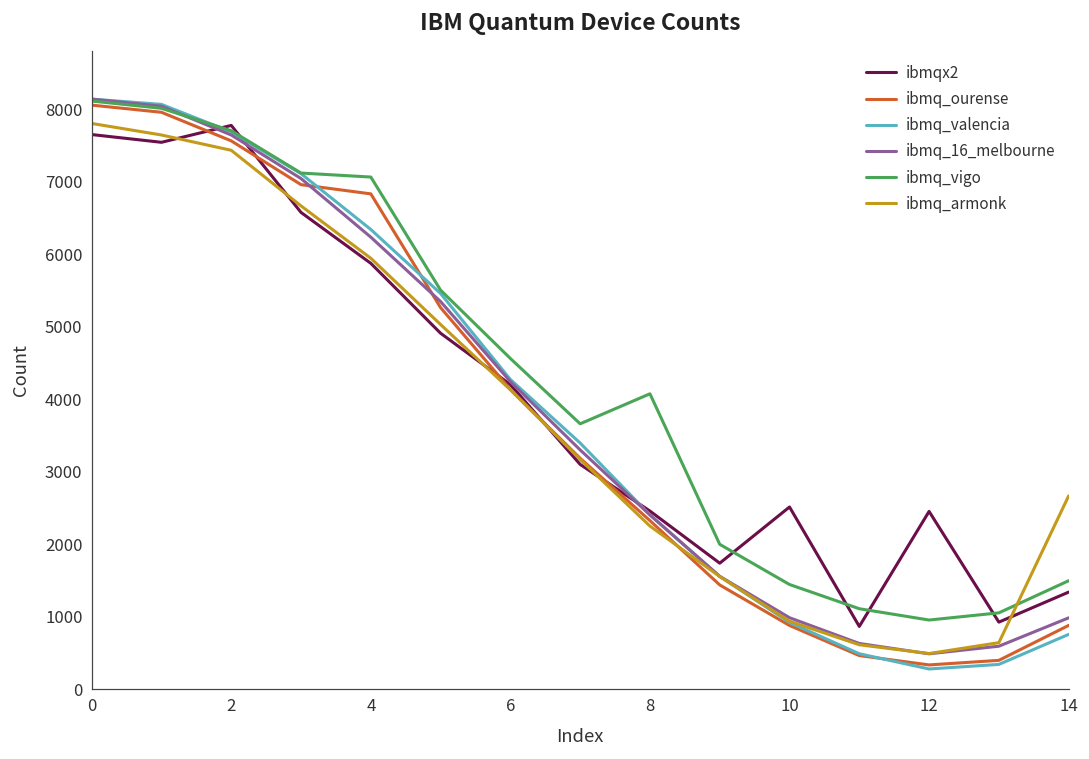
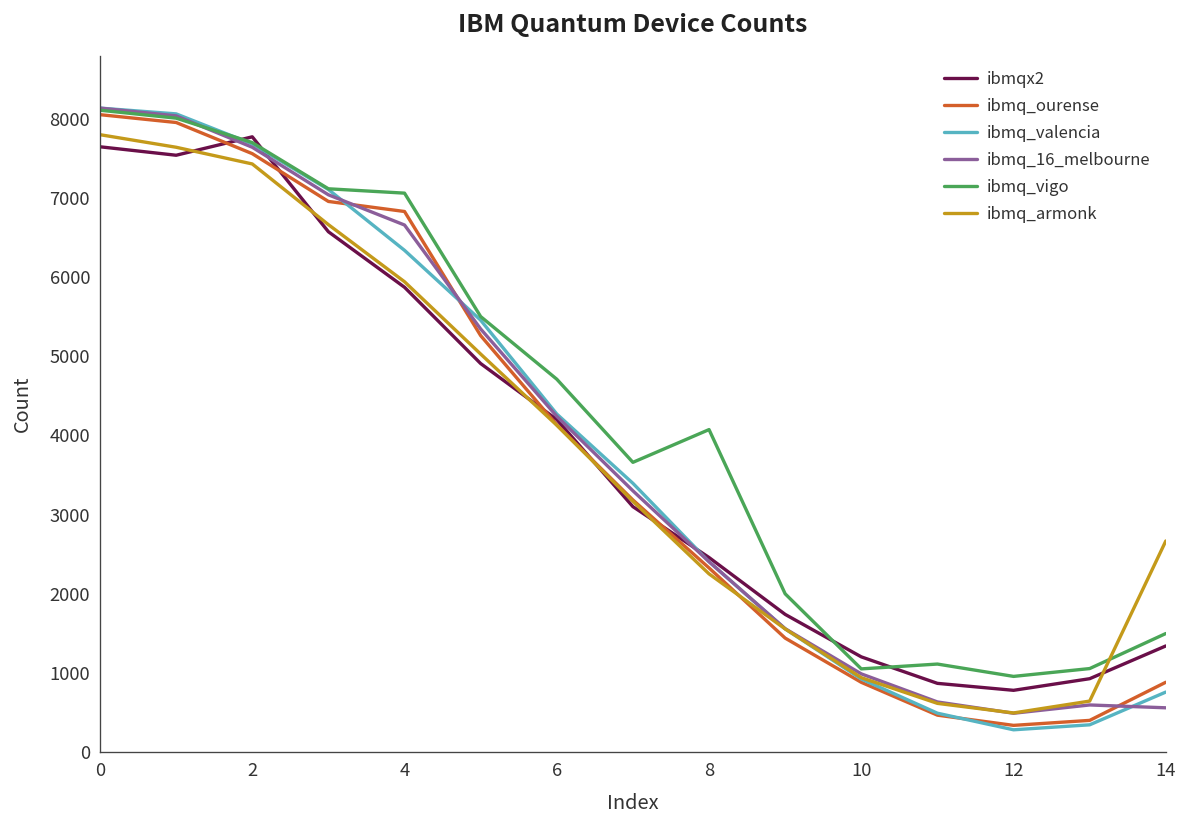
  {
    "ibmqx2": {
      "0": 7600,
      "2": 7800,
      "4": 5900,
      "6": 4200,
      "8": 2500,
-     "10": 2500,
-     "12": 2500,
+     "10": 1200,
+     "12": 800,
      "14": 1300
    },
    "ibmq_ourense": {
      "0": 8100,
      "2": 7600,
      "4": 6800,
      "8": 2300,
      "10": 900,
      "12": 300,
      "14": 900
    },
    "ibmq_valencia": {
      "4": 6300,
      "12": 300,
      "14": 800
    },
    "ibmq_16_melbourne": {
      "2": 7600,
-     "4": 6200,
+     "4": 6700,
      "10": 1000,
-     "14": 1000
+     "14": 600
    },
    "ibmq_vigo": {
      "4": 7100,
-     "6": 4600,
+     "6": 4700,
      "8": 4100,
-     "10": 1400,
+     "10": 1000,
      "12": 1000,
      "14": 1500
    },
    "ibmq_armonk": {
      "0": 7800,
      "2": 7400,
      "4": 5900,
      "8": 2300,
      "14": 2700
    }
  }
